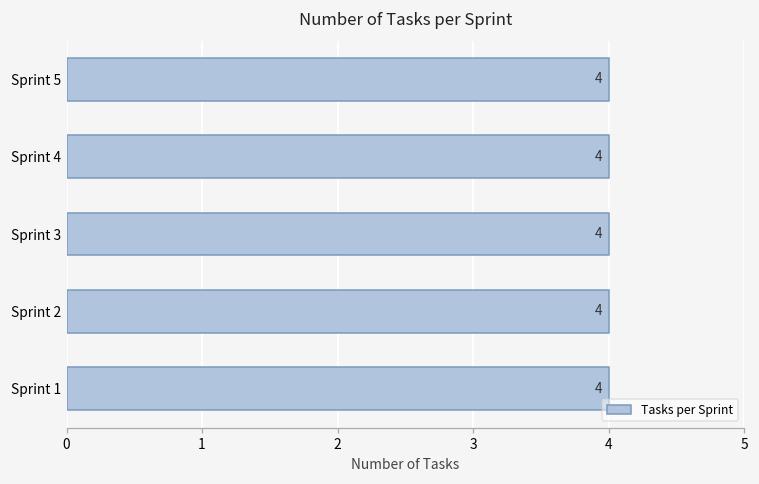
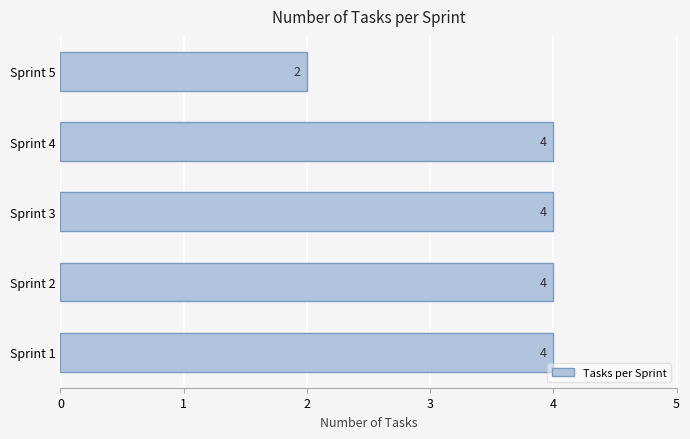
  {
-   "Sprint 5": 4,
+   "Sprint 5": 2,
    "Sprint 4": 4,
    "Sprint 3": 4,
    "Sprint 2": 4,
    "Sprint 1": 4
  }
